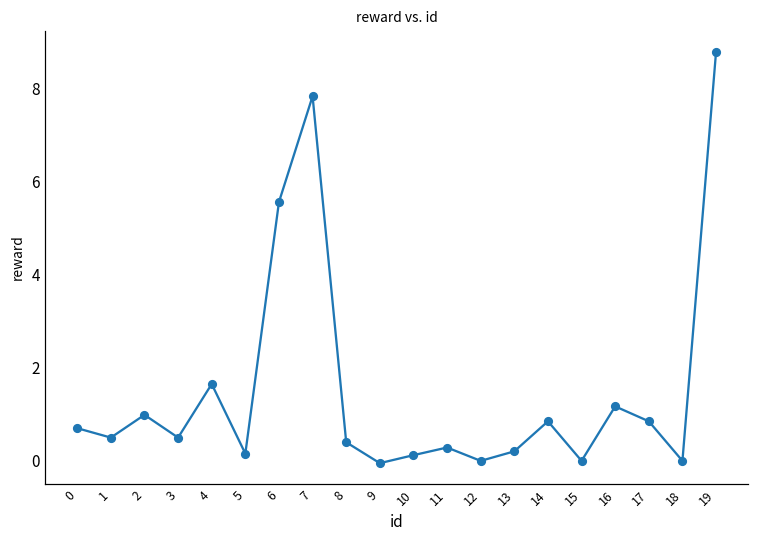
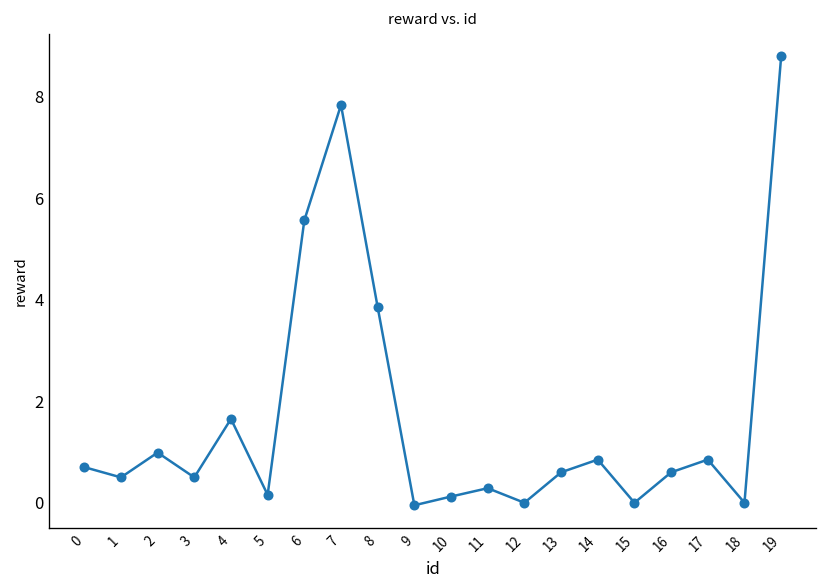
  {
    "0": 0.7,
    "1": 0.5,
    "2": 1.0,
    "3": 0.5,
    "4": 1.7,
    "5": 0.2,
    "6": 5.6,
    "7": 7.8,
-   "8": 0.4,
+   "8": 3.9,
    "9": 0.0,
    "10": 0.1,
    "11": 0.3,
    "12": 0.0,
-   "13": 0.2,
+   "13": 0.6,
    "14": 0.9,
    "15": 0.0,
-   "16": 1.2,
+   "16": 0.6,
    "17": 0.9,
    "18": 0.0,
    "19": 8.8
  }
